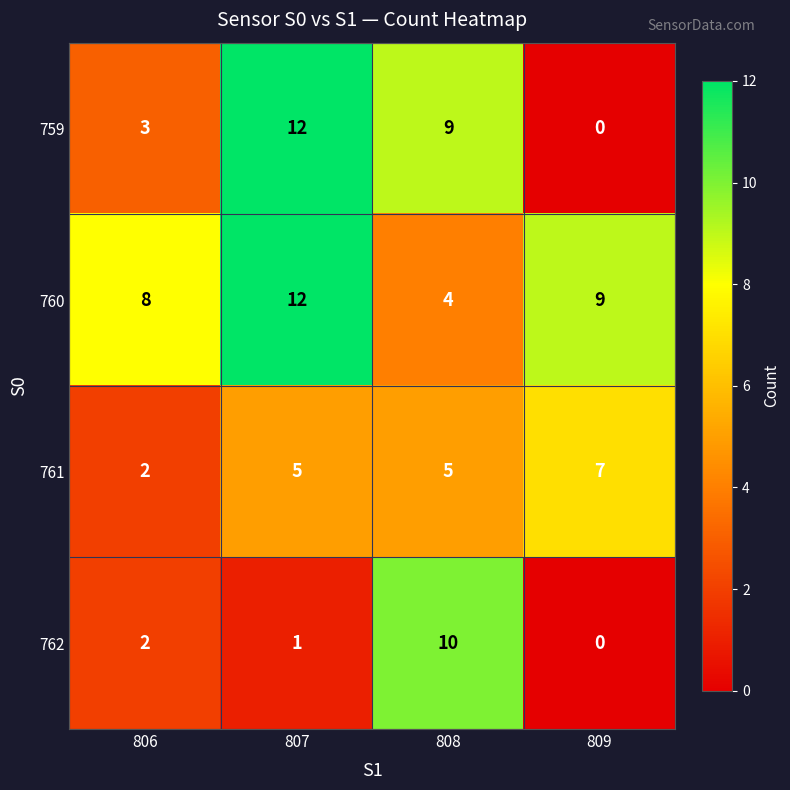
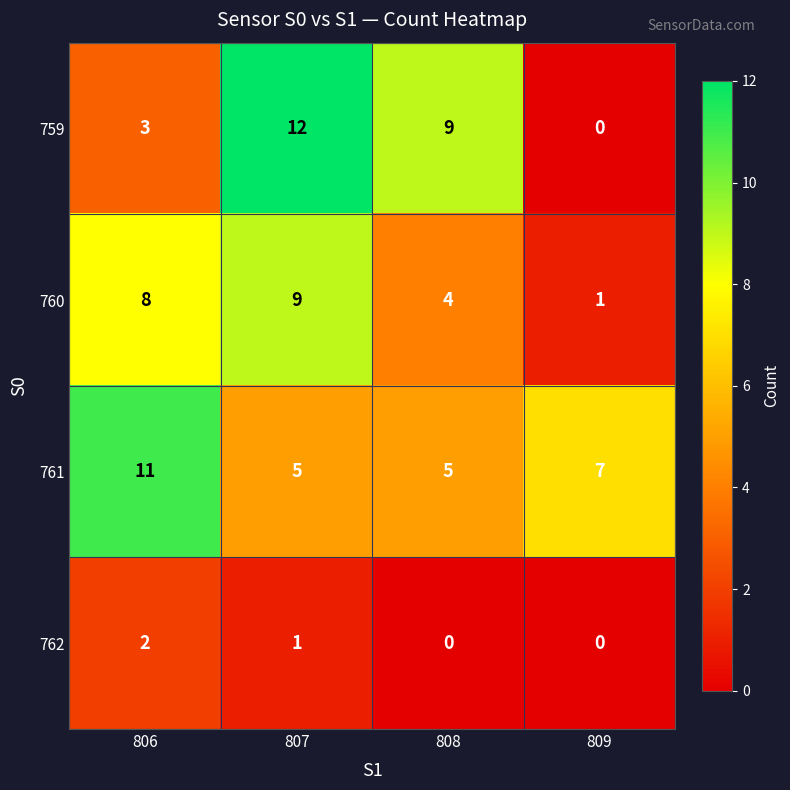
  {
    "759": {
      "806": 3,
      "807": 12,
      "808": 9,
      "809": 0
    },
    "760": {
      "806": 8,
-     "807": 12,
+     "807": 9,
      "808": 4,
-     "809": 9
+     "809": 1
    },
    "761": {
-     "806": 2,
+     "806": 11,
      "807": 5,
      "808": 5,
      "809": 7
    },
    "762": {
      "806": 2,
      "807": 1,
-     "808": 10,
+     "808": 0,
      "809": 0
    }
  }
